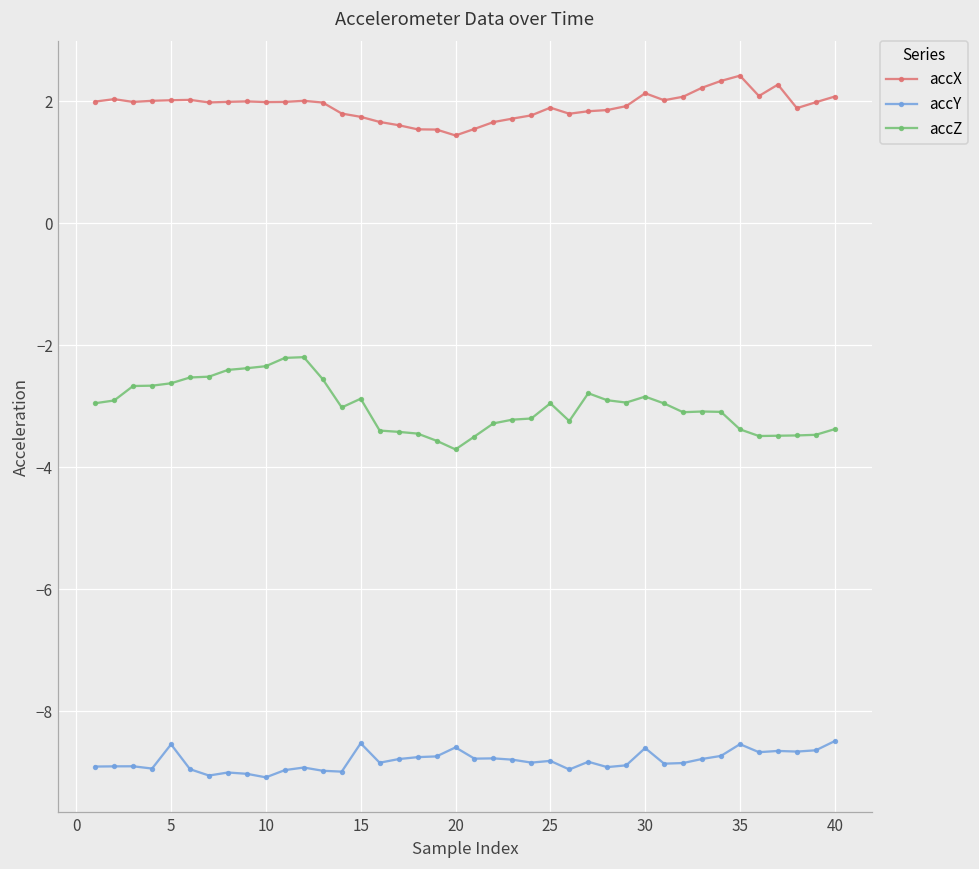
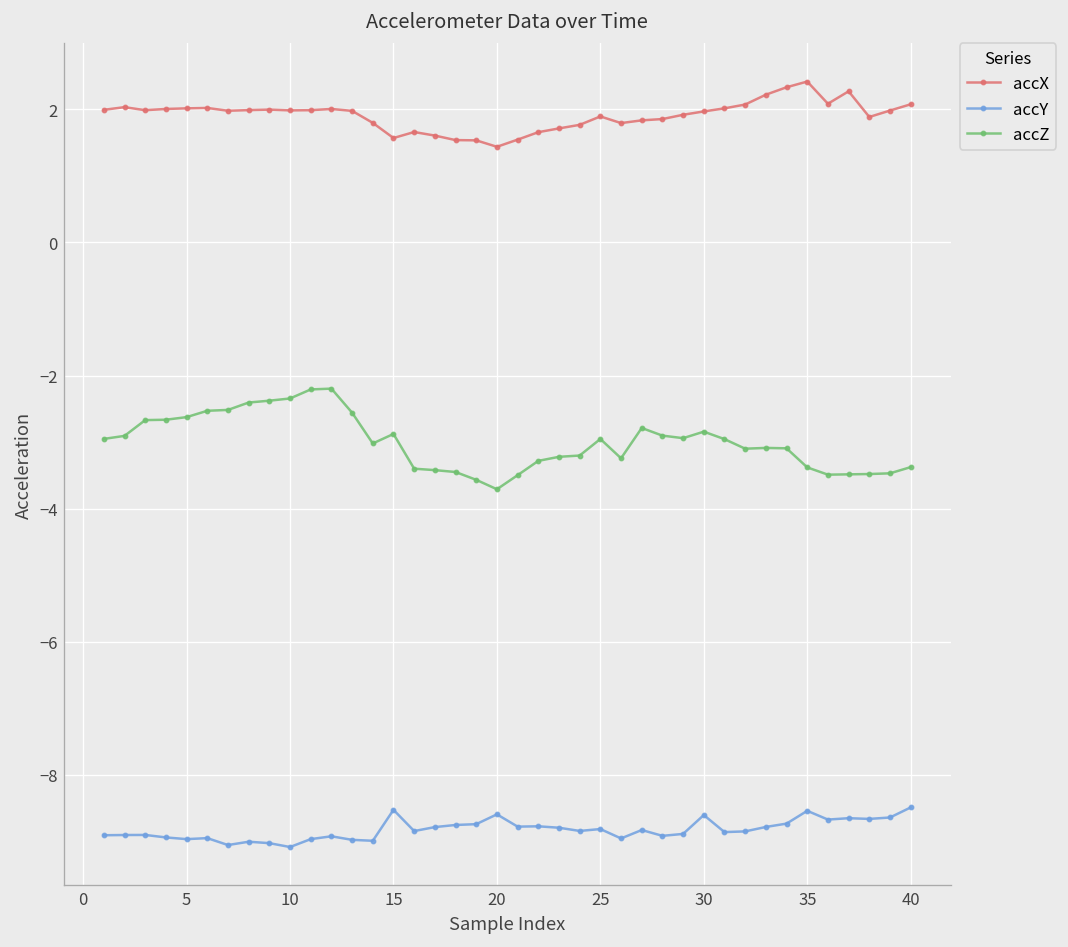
  {
    "accX": {
      "5": 2.0,
      "10": 2.0,
-     "15": 1.7,
+     "15": 1.6,
      "20": 1.4,
      "25": 1.9,
-     "30": 2.1,
+     "30": 2.0,
      "35": 2.4,
      "40": 2.1
    },
    "accY": {
-     "5": -8.5,
+     "5": -9.0,
      "10": -9.1,
      "15": -8.5,
      "20": -8.6,
      "25": -8.8,
      "30": -8.6,
      "35": -8.5,
      "40": -8.5
    },
    "accZ": {
      "5": -2.6,
      "10": -2.3,
      "15": -2.9,
      "20": -3.7,
      "25": -3.0,
      "30": -2.8,
      "35": -3.4,
      "40": -3.4
    }
  }
